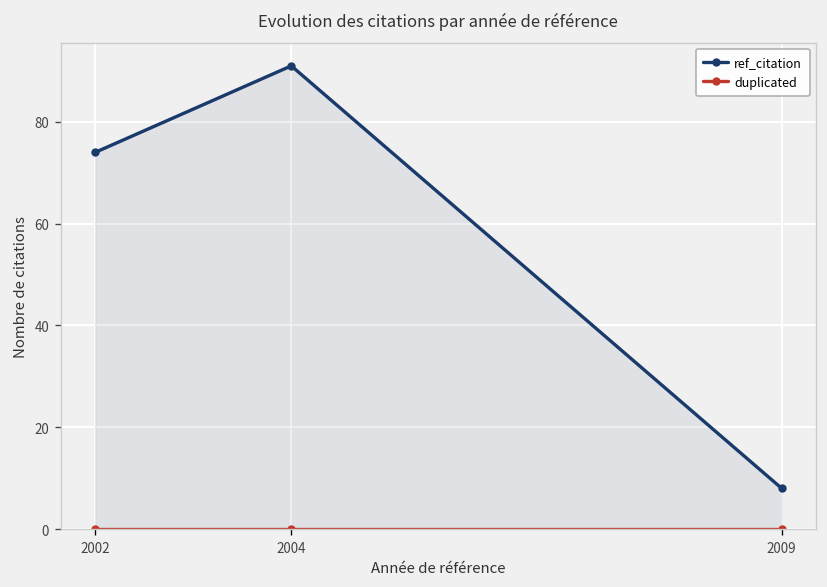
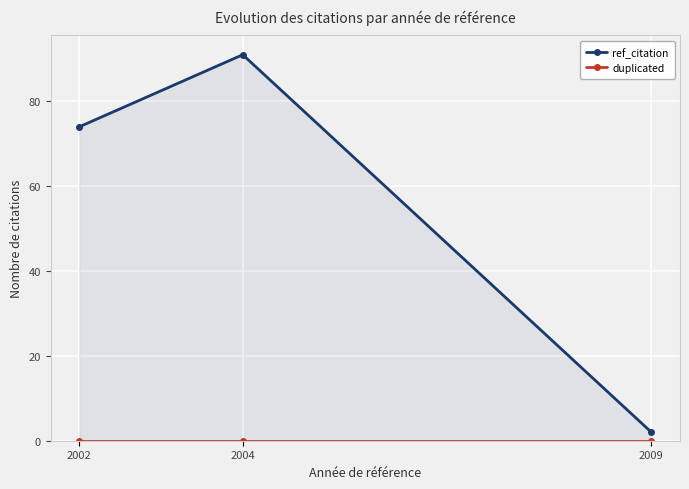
  {
    "ref_citation": {
      "2002": 74,
      "2004": 91,
-     "2009": 8
+     "2009": 2
    },
    "duplicated": {
      "2002": 0,
      "2004": 0,
      "2009": 0
    }
  }
